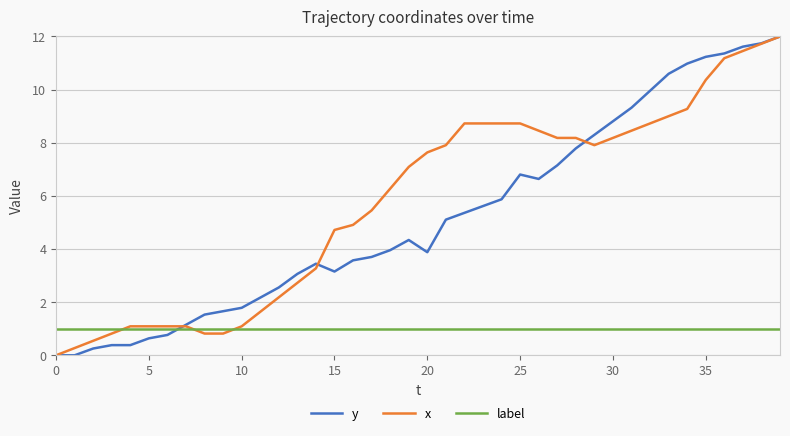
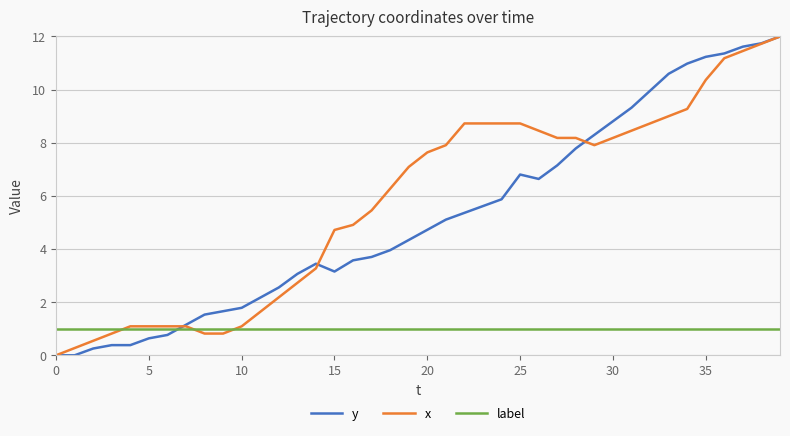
  {
    "y": {
      "5": 0.6,
      "10": 1.8,
      "15": 3.2,
-     "20": 3.9,
+     "20": 4.7,
      "25": 6.8,
      "30": 8.8,
      "35": 11.2
    },
    "x": {
      "15": 4.7,
      "20": 7.6,
      "25": 8.7,
      "30": 8.2,
      "35": 10.4
    },
    "label": {
      "0": 1.0,
      "15": 1.0,
      "20": 1.0,
      "25": 1.0,
      "30": 1.0,
      "35": 1.0
    }
  }
